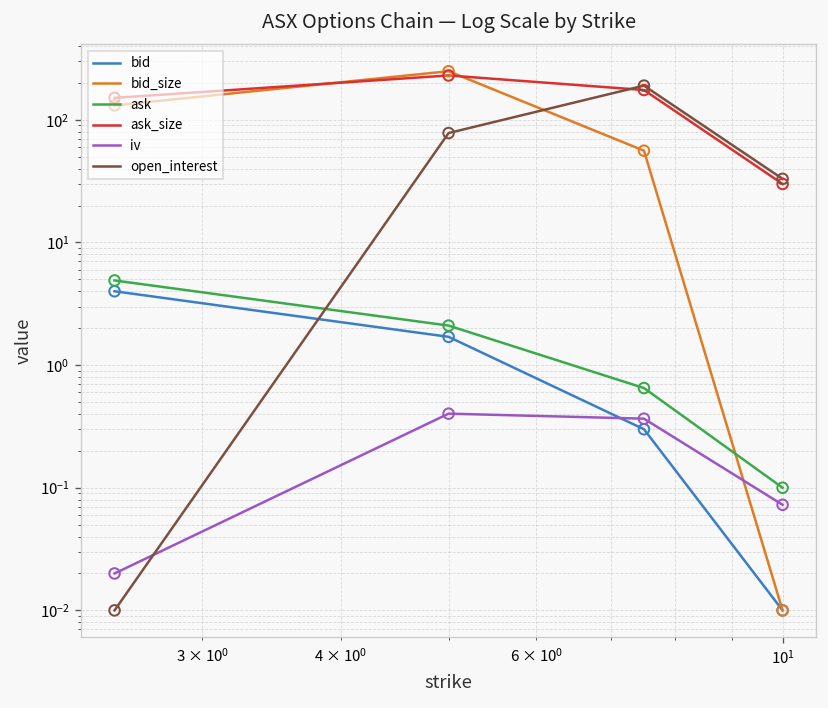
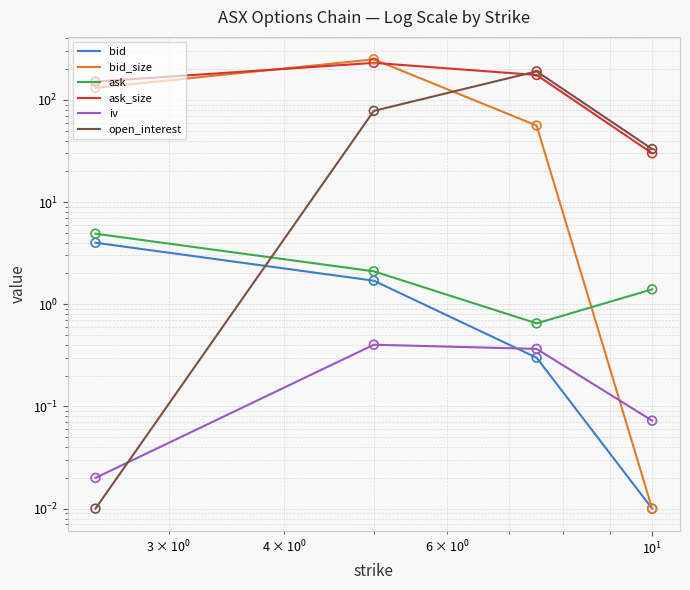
  {
    "ask": {
-     "10^1": 0.1
+     "10^1": 1.4
    },
    "ask_size": {
      "10^1": 30
    },
    "iv": {
      "10^1": 0.07
    },
    "open_interest": {
      "10^1": 33
    }
  }
